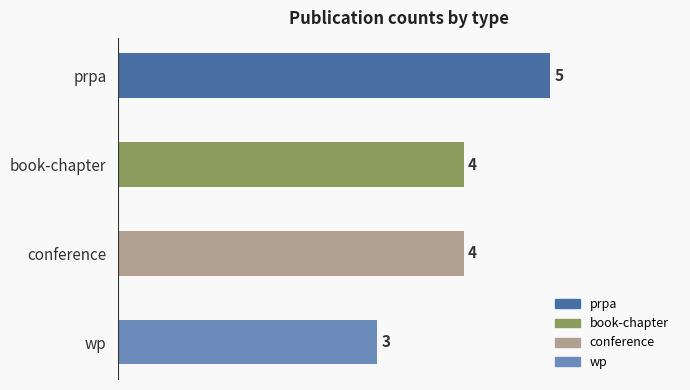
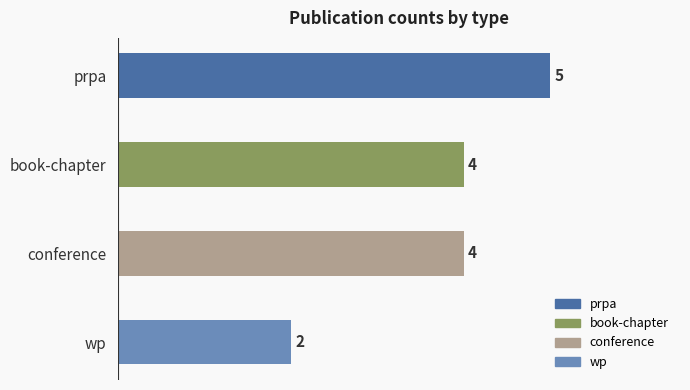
  {
    "prpa": 5,
    "book-chapter": 4,
    "conference": 4,
-   "wp": 3
+   "wp": 2
  }
